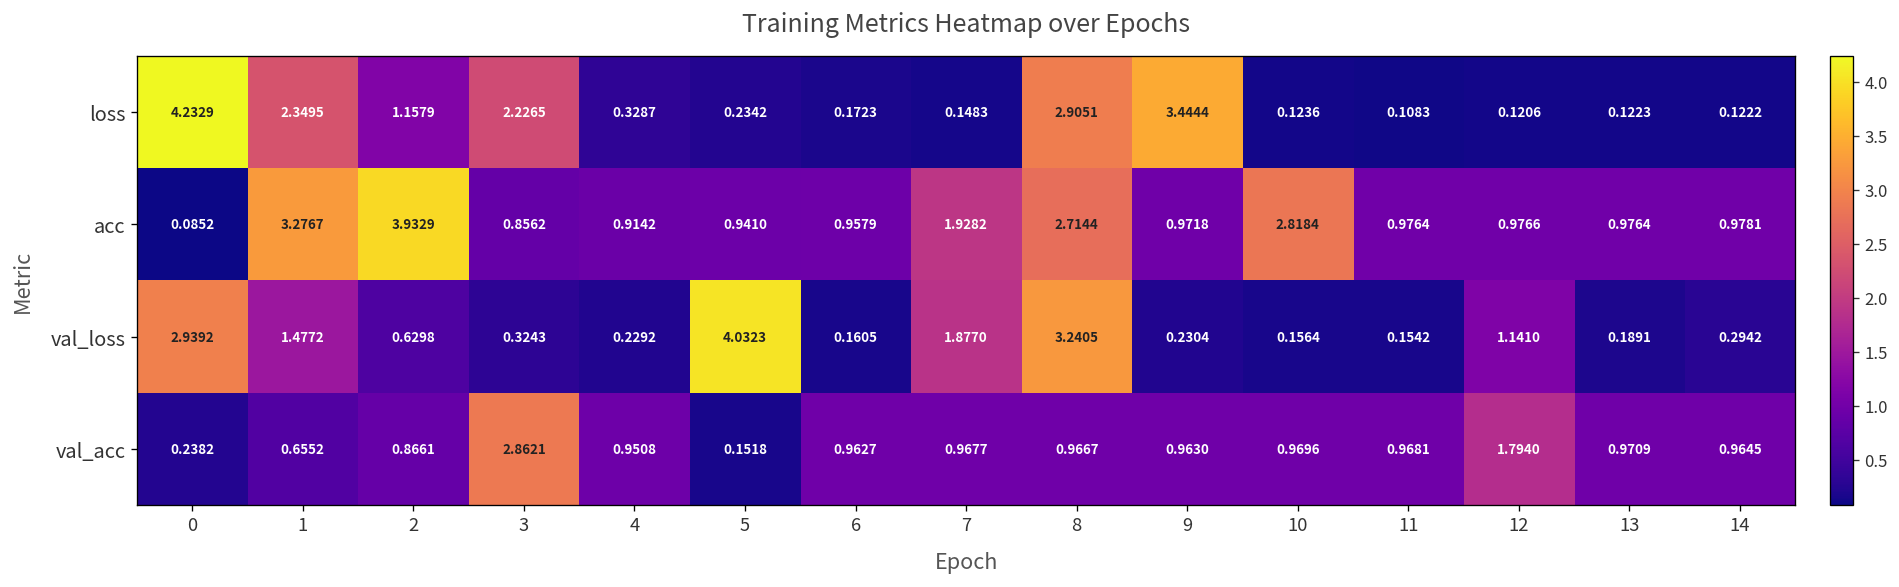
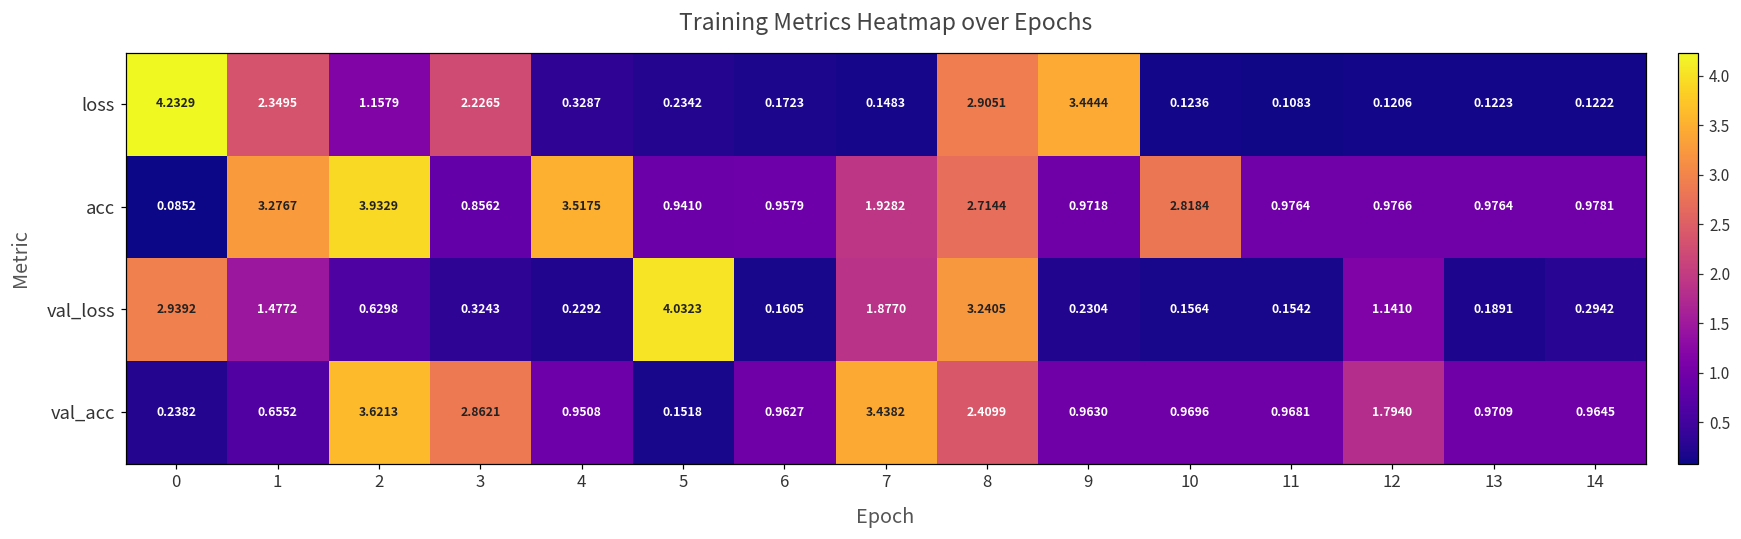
  {
    "loss": {
      "0": 4.2329,
      "1": 2.3495,
      "2": 1.1579,
      "3": 2.2265,
      "4": 0.3287,
      "5": 0.2342,
      "6": 0.1723,
      "7": 0.1483,
      "8": 2.9051,
      "9": 3.4444,
      "10": 0.1236,
      "11": 0.1083,
      "12": 0.1206,
      "13": 0.1223,
      "14": 0.1222
    },
    "acc": {
      "0": 0.0852,
      "1": 3.2767,
      "2": 3.9329,
      "3": 0.8562,
-     "4": 0.9142,
+     "4": 3.5175,
      "5": 0.9410,
      "6": 0.9579,
      "7": 1.9282,
      "8": 2.7144,
      "9": 0.9718,
      "10": 2.8184,
      "11": 0.9764,
      "12": 0.9766,
      "13": 0.9764,
      "14": 0.9781
    },
    "val_loss": {
      "0": 2.9392,
      "1": 1.4772,
      "2": 0.6298,
      "3": 0.3243,
      "4": 0.2292,
      "5": 4.0323,
      "6": 0.1605,
      "7": 1.8770,
      "8": 3.2405,
      "9": 0.2304,
      "10": 0.1564,
      "11": 0.1542,
      "12": 1.1410,
      "13": 0.1891,
      "14": 0.2942
    },
    "val_acc": {
      "0": 0.2382,
      "1": 0.6552,
-     "2": 0.8661,
+     "2": 3.6213,
      "3": 2.8621,
      "4": 0.9508,
      "5": 0.1518,
      "6": 0.9627,
-     "7": 0.9677,
-     "8": 0.9667,
+     "7": 3.4382,
+     "8": 2.4099,
      "9": 0.9630,
      "10": 0.9696,
      "11": 0.9681,
      "12": 1.7940,
      "13": 0.9709,
      "14": 0.9645
    }
  }
